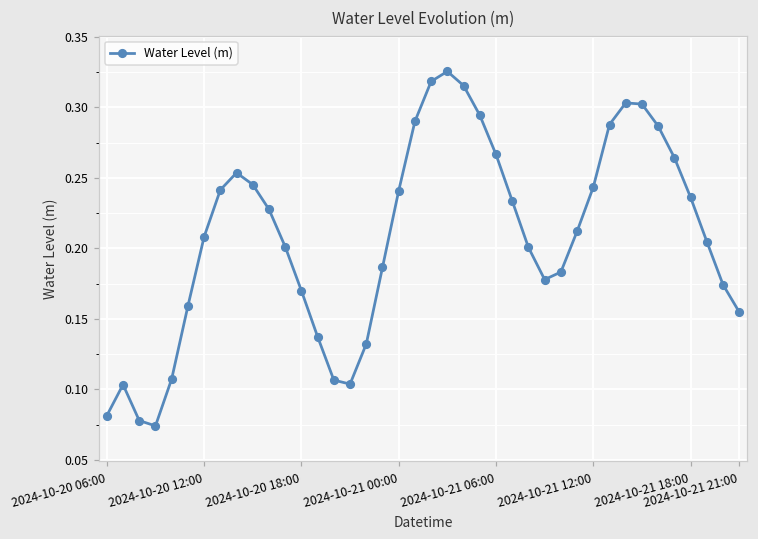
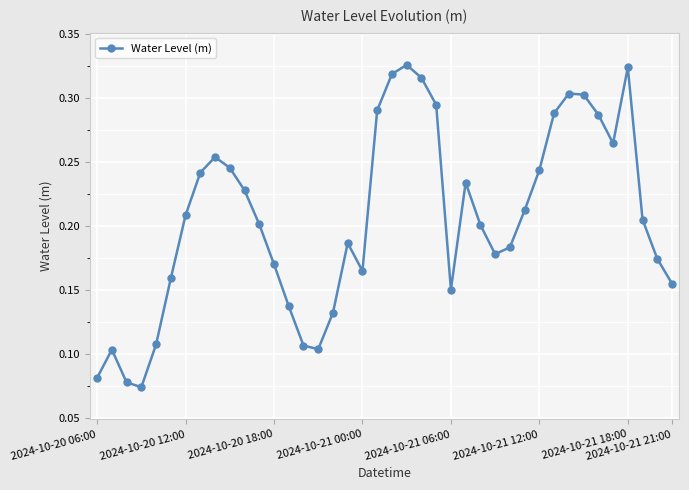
  {
    "2024-10-20 06:00": 0.081,
    "2024-10-20 12:00": 0.208,
    "2024-10-20 18:00": 0.170,
-   "2024-10-21 00:00": 0.241,
-   "2024-10-21 06:00": 0.267,
+   "2024-10-21 00:00": 0.165,
+   "2024-10-21 06:00": 0.150,
    "2024-10-21 12:00": 0.244,
-   "2024-10-21 18:00": 0.236,
+   "2024-10-21 18:00": 0.324,
    "2024-10-21 21:00": 0.155
  }
